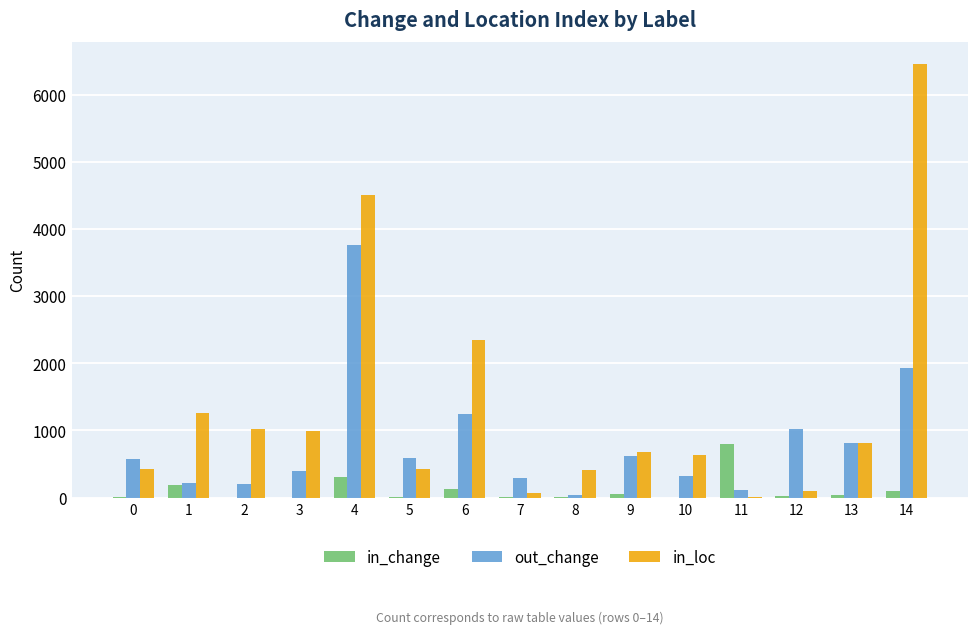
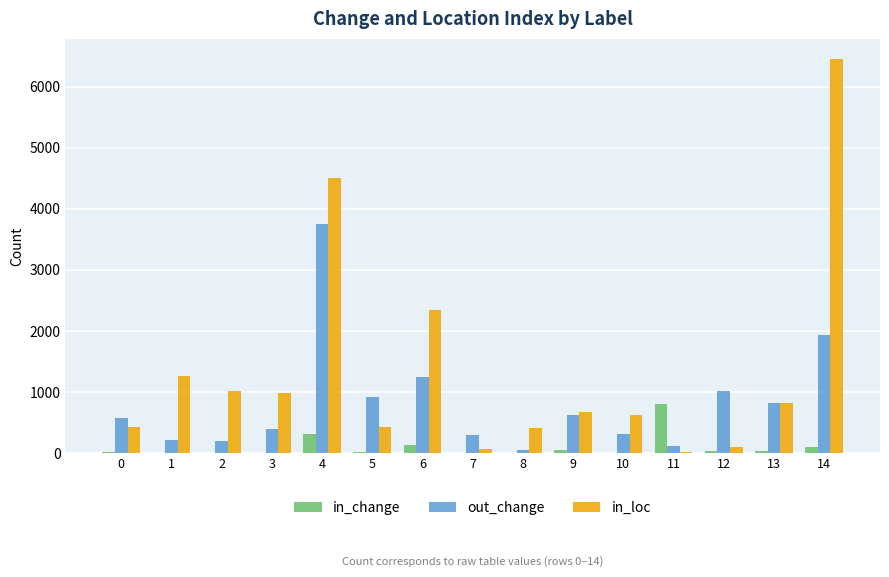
  {
    "in_change": {
-     "1": 200,
+     "1": 0,
      "4": 300,
      "6": 100,
      "9": 100,
      "10": 0,
      "11": 800,
      "14": 100
    },
    "out_change": {
      "0": 600,
      "1": 200,
      "2": 200,
      "3": 400,
      "4": 3800,
-     "5": 600,
+     "5": 900,
      "6": 1200,
      "7": 300,
      "8": 0,
      "9": 600,
      "10": 300,
      "11": 100,
      "12": 1000,
      "13": 800,
      "14": 1900
    },
    "in_loc": {
      "0": 400,
      "1": 1300,
      "2": 1000,
      "3": 1000,
      "4": 4500,
      "5": 400,
      "6": 2300,
      "7": 100,
      "8": 400,
      "9": 700,
      "10": 600,
      "12": 100,
      "13": 800,
      "14": 6500
    }
  }
